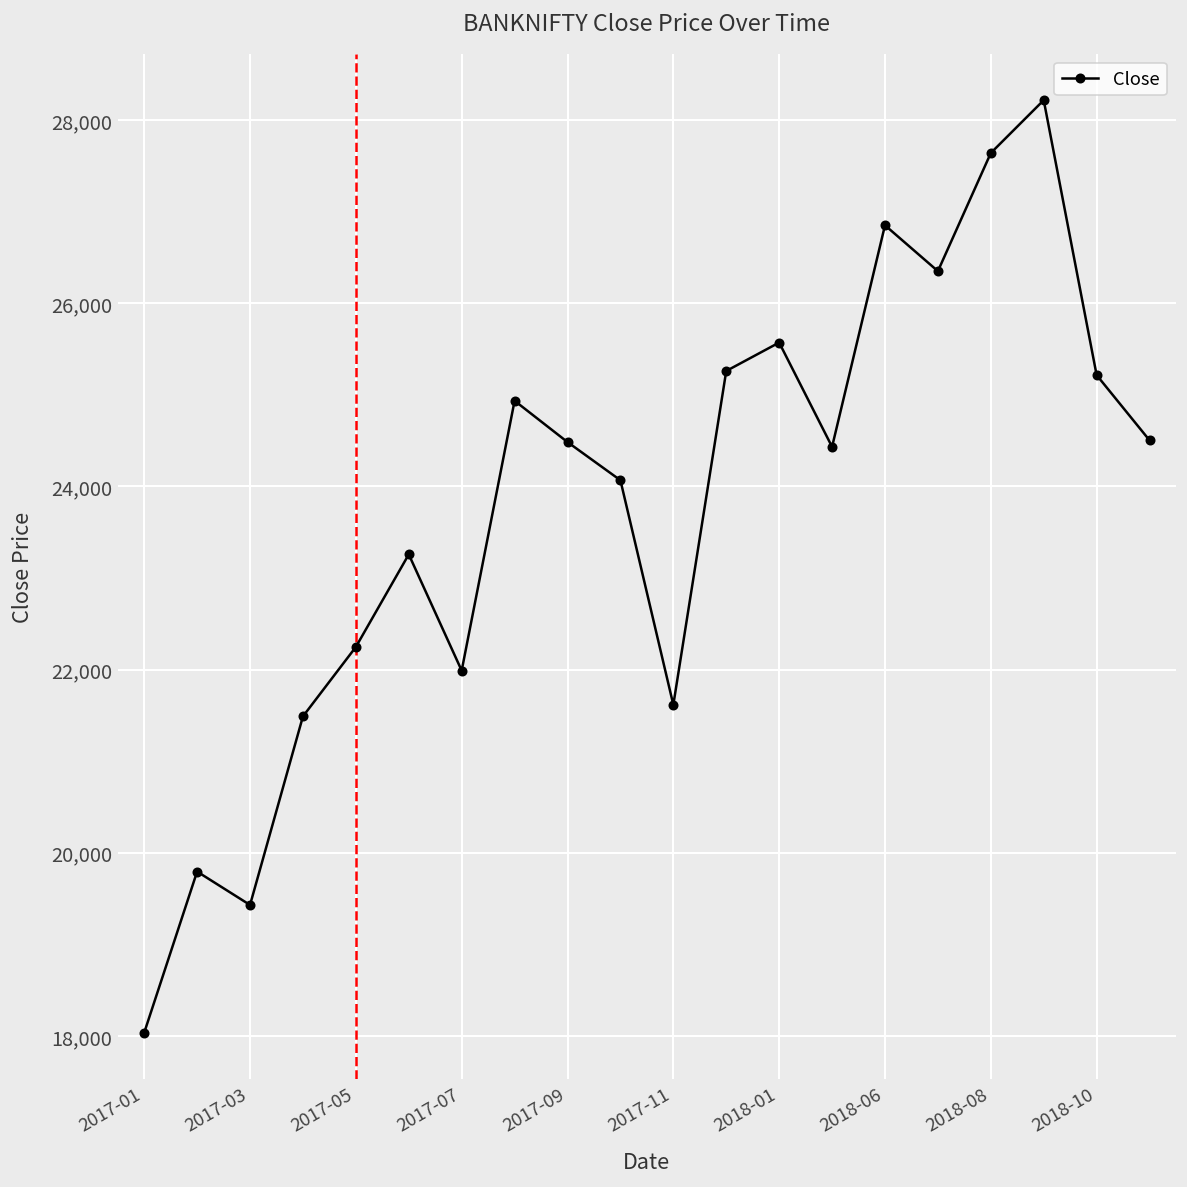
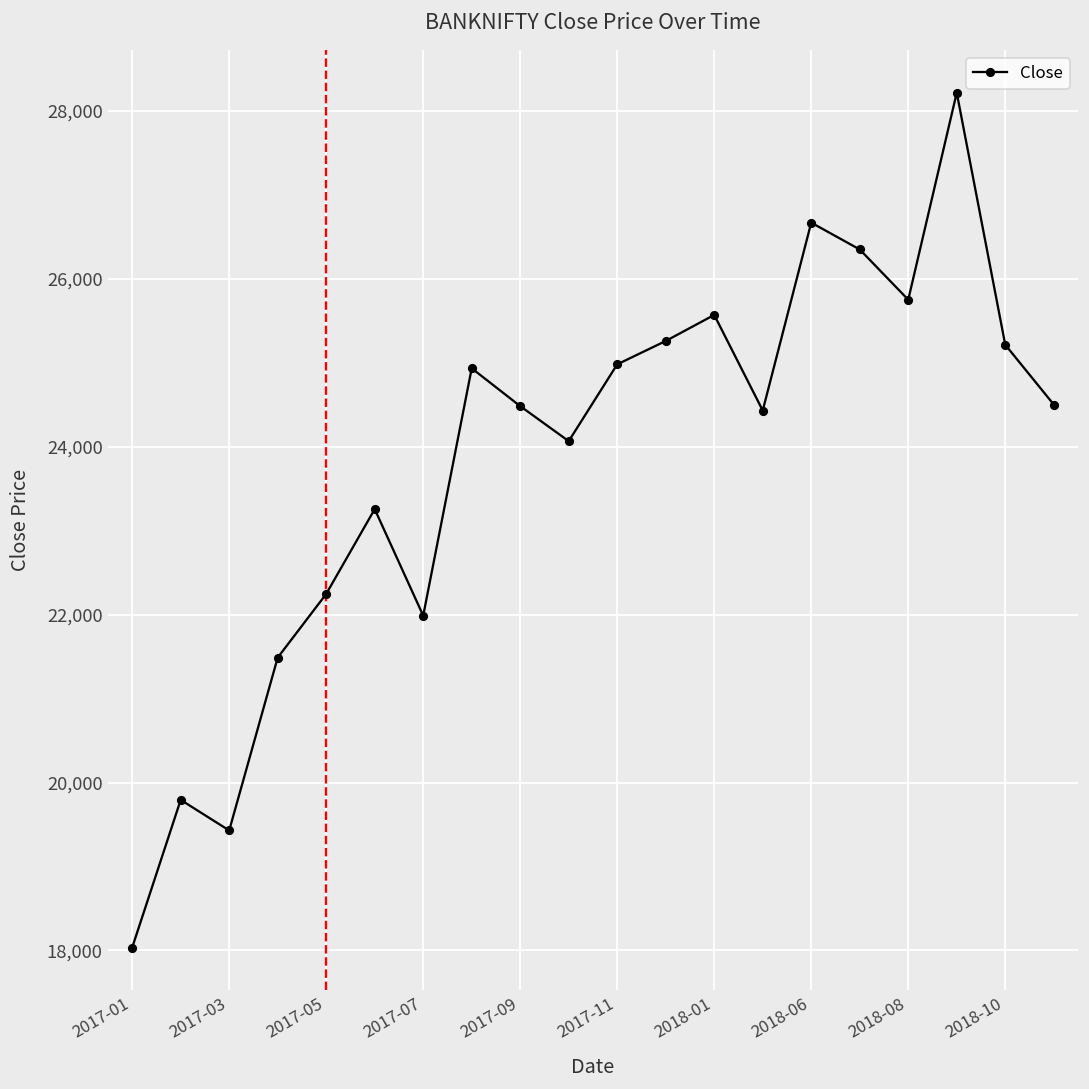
  {
    "2017-01": "18,000",
    "2017-03": "19,400",
    "2017-05": "22,200",
    "2017-07": "22,000",
    "2017-09": "24,500",
-   "2017-11": "21,600",
+   "2017-11": "25,000",
    "2018-01": "25,600",
-   "2018-06": "26,900",
-   "2018-08": "27,600",
+   "2018-06": "26,700",
+   "2018-08": "25,800",
    "2018-10": "25,200"
  }
